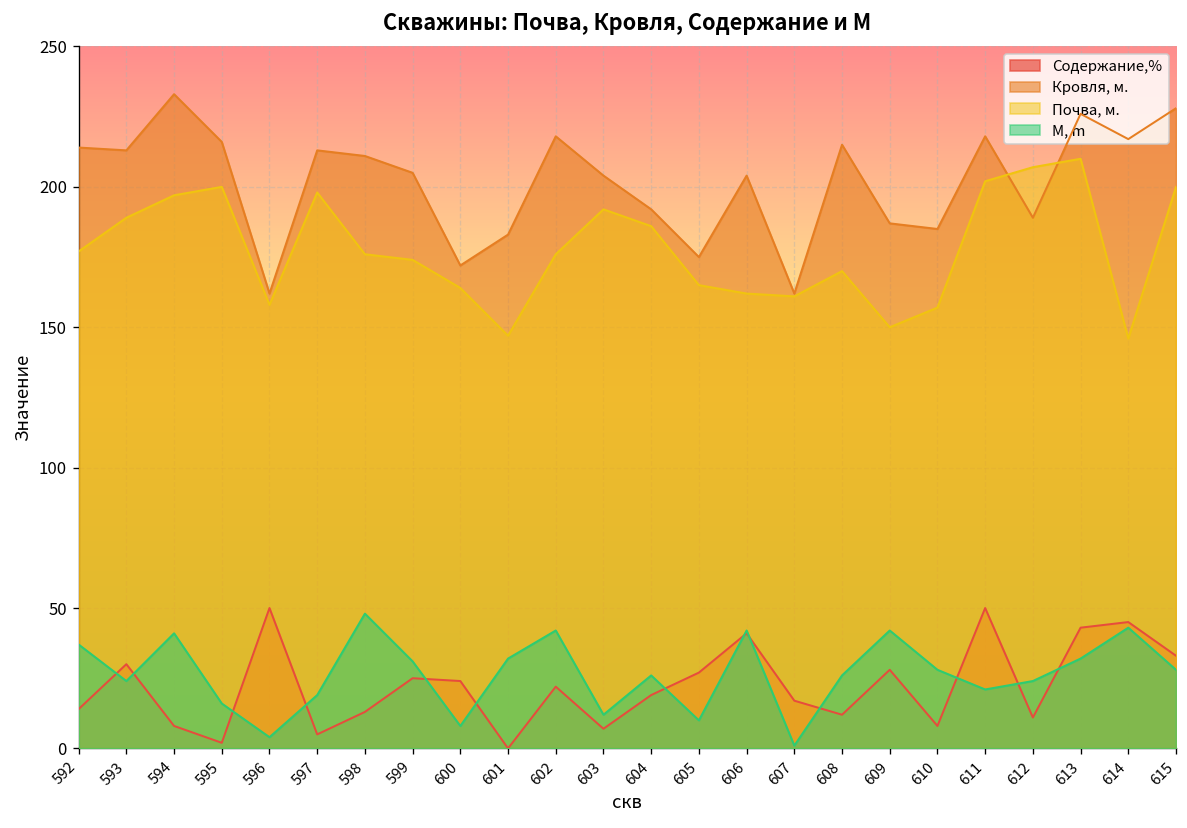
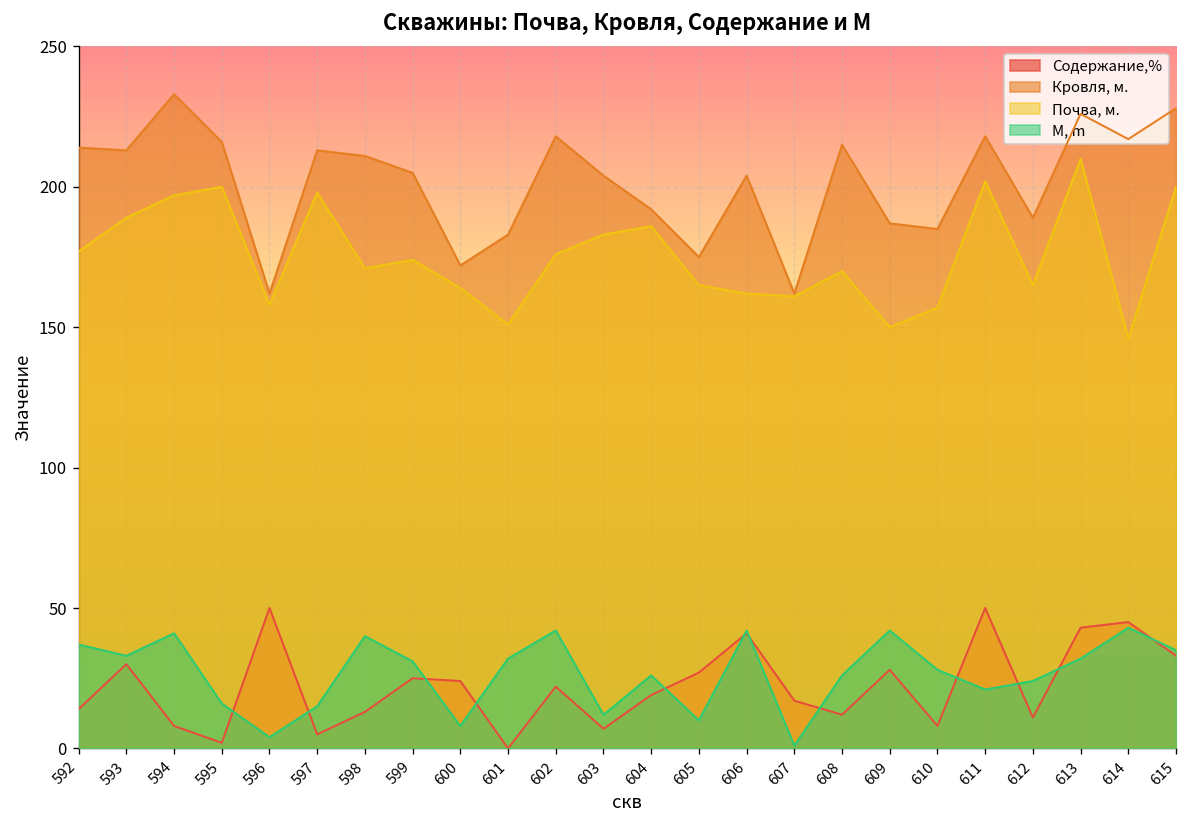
  {
    "Почва, м.": {
      "592": 177,
      "593": 189,
      "594": 197,
      "595": 200,
      "596": 158,
      "597": 198,
-     "598": 176,
+     "598": 171,
      "599": 174,
      "600": 164,
-     "601": 147,
+     "601": 151,
      "602": 176,
-     "603": 192,
+     "603": 183,
      "604": 186,
      "605": 165,
      "606": 162,
      "608": 170,
      "609": 150,
      "610": 157,
      "611": 202,
-     "612": 207,
+     "612": 165,
      "613": 210,
      "614": 146,
      "615": 200
    },
    "M, m": {
      "592": 37,
-     "593": 24,
+     "593": 33,
      "594": 41,
      "595": 16,
      "596": 4,
-     "597": 19,
-     "598": 48,
+     "597": 15,
+     "598": 40,
      "599": 31,
      "600": 8,
      "601": 32,
      "602": 42,
      "603": 12,
      "604": 26,
      "605": 10,
      "607": 1,
      "608": 26,
      "609": 42,
      "610": 28,
      "611": 21,
      "612": 24,
      "613": 32,
      "614": 43,
-     "615": 28
+     "615": 35
    }
  }
